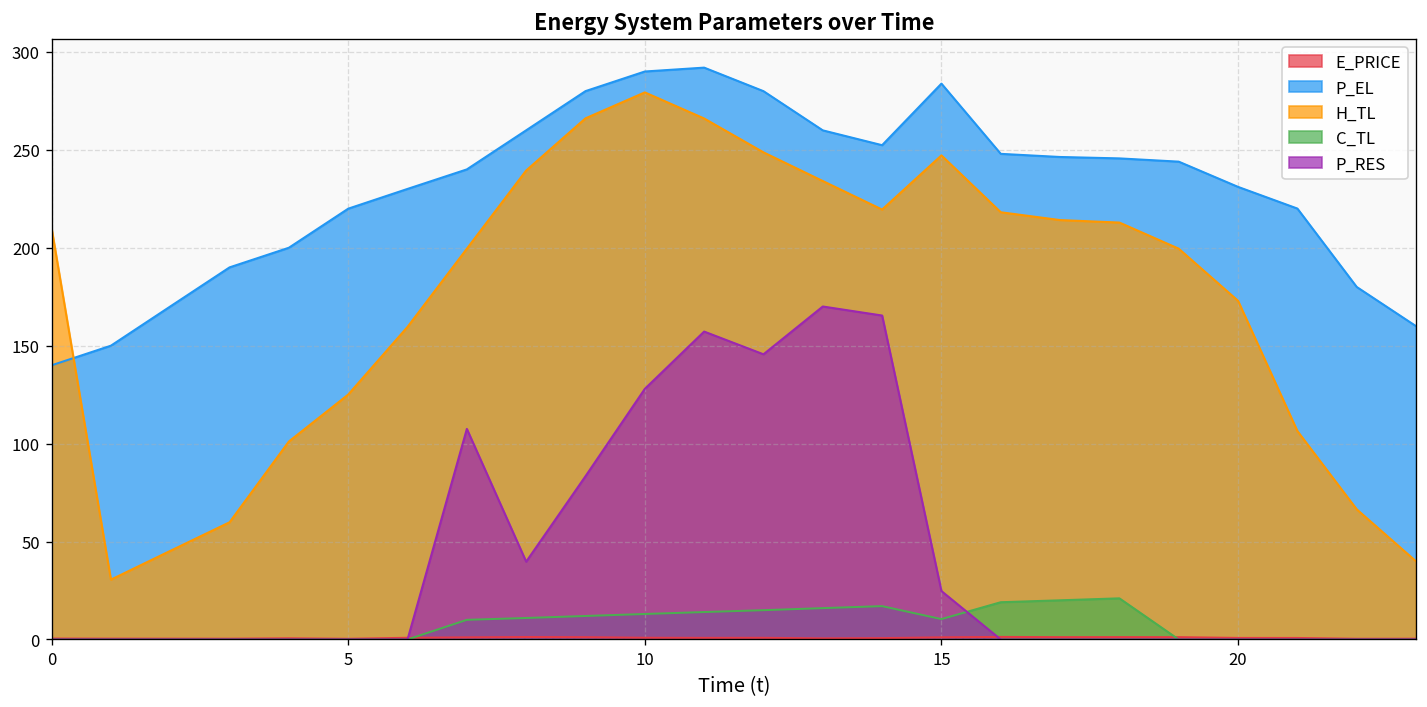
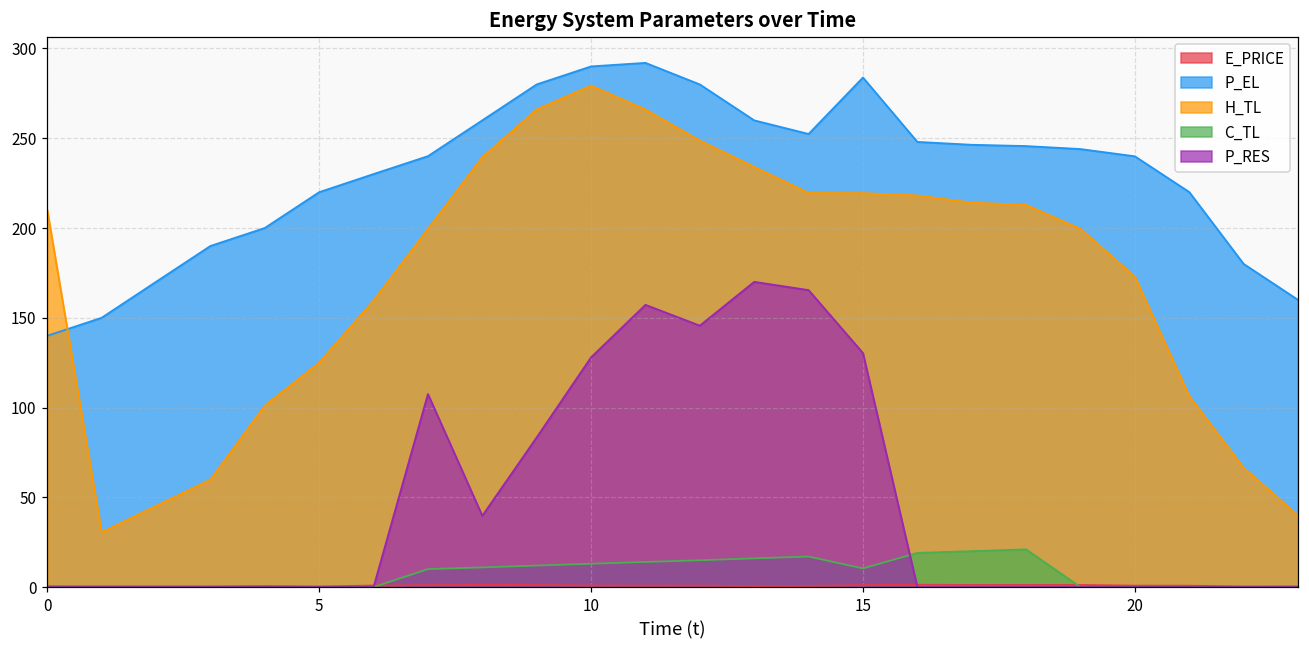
  {
    "E_PRICE": {
      "10": 1,
      "15": 1
    },
    "P_EL": {
      "0": 140,
      "5": 220,
      "10": 290,
      "15": 284,
-     "20": 231
+     "20": 240
    },
    "H_TL": {
      "0": 210,
      "5": 125,
      "10": 279,
-     "15": 247,
+     "15": 219,
      "20": 173
    },
    "C_TL": {
      "10": 13,
      "15": 10
    },
    "P_RES": {
      "10": 128,
-     "15": 25
+     "15": 130
    }
  }
